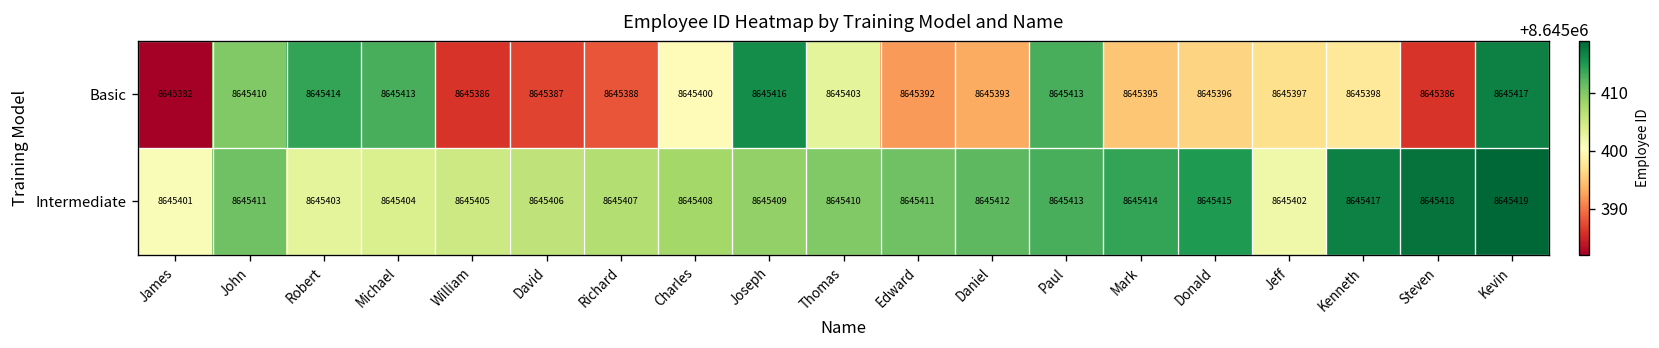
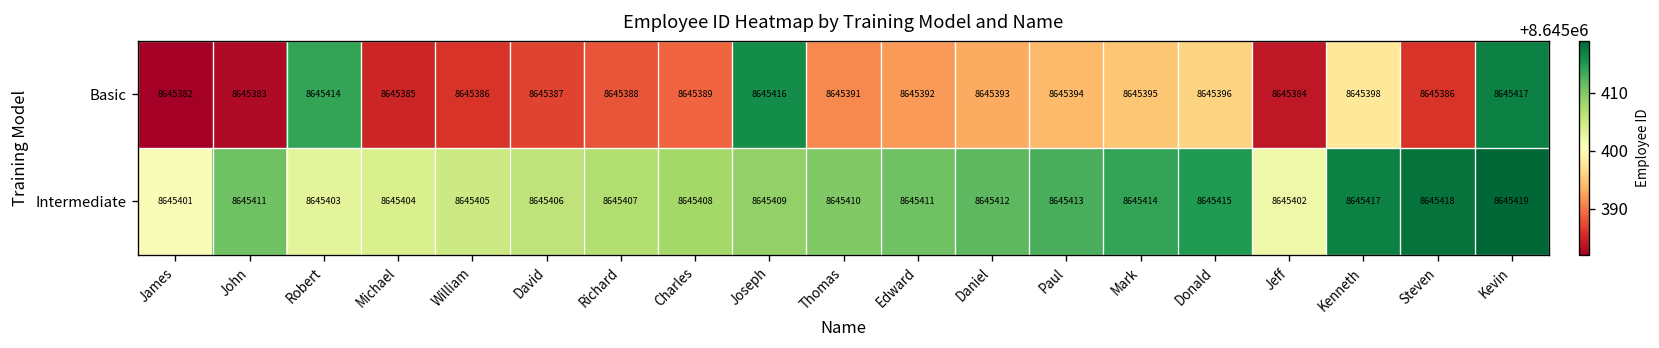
  {
    "Basic": {
      "James": 8645382,
-     "John": 8645410,
+     "John": 8645383,
      "Robert": 8645414,
-     "Michael": 8645413,
+     "Michael": 8645385,
      "William": 8645386,
      "David": 8645387,
      "Richard": 8645388,
-     "Charles": 8645400,
+     "Charles": 8645389,
      "Joseph": 8645416,
-     "Thomas": 8645403,
+     "Thomas": 8645391,
      "Edward": 8645392,
      "Daniel": 8645393,
-     "Paul": 8645413,
+     "Paul": 8645394,
      "Mark": 8645395,
      "Donald": 8645396,
-     "Jeff": 8645397,
+     "Jeff": 8645384,
      "Kenneth": 8645398,
      "Steven": 8645386,
      "Kevin": 8645417
    },
    "Intermediate": {
      "James": 8645401,
      "John": 8645411,
      "Robert": 8645403,
      "Michael": 8645404,
      "William": 8645405,
      "David": 8645406,
      "Richard": 8645407,
      "Charles": 8645408,
      "Joseph": 8645409,
      "Thomas": 8645410,
      "Edward": 8645411,
      "Daniel": 8645412,
      "Paul": 8645413,
      "Mark": 8645414,
      "Donald": 8645415,
      "Jeff": 8645402,
      "Kenneth": 8645417,
      "Steven": 8645418,
      "Kevin": 8645419
    }
  }
